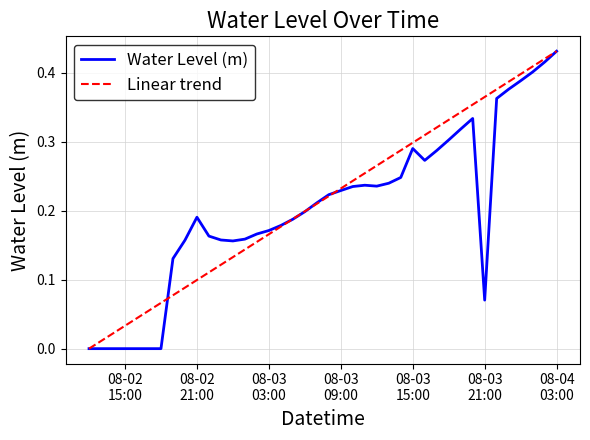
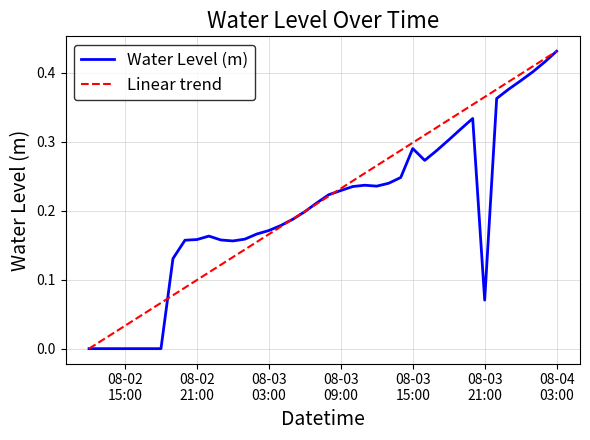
  {
    "Water Level (m)": {
      "08-02 15:00": 0.00,
-     "08-02 21:00": 0.19,
+     "08-02 21:00": 0.16,
      "08-03 03:00": 0.17,
      "08-03 15:00": 0.29,
      "08-03 21:00": 0.07
    },
    "Linear trend": {
      "08-02 15:00": 0.03,
      "08-02 21:00": 0.10,
      "08-03 03:00": 0.17,
      "08-03 15:00": 0.30,
      "08-03 21:00": 0.37
    }
  }
